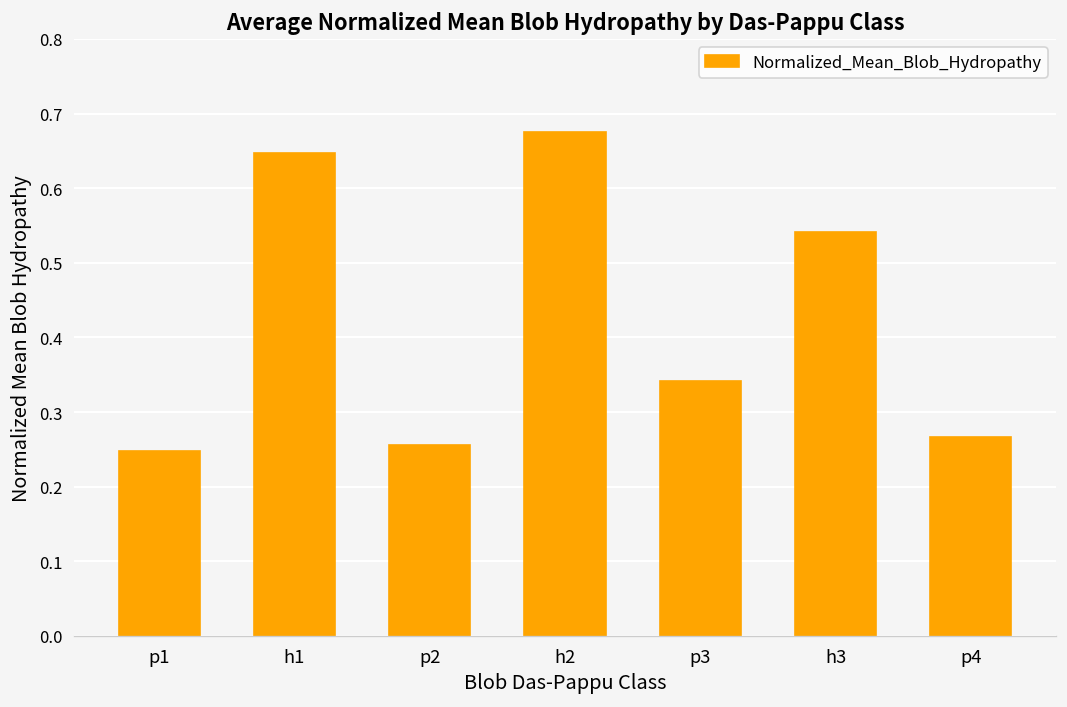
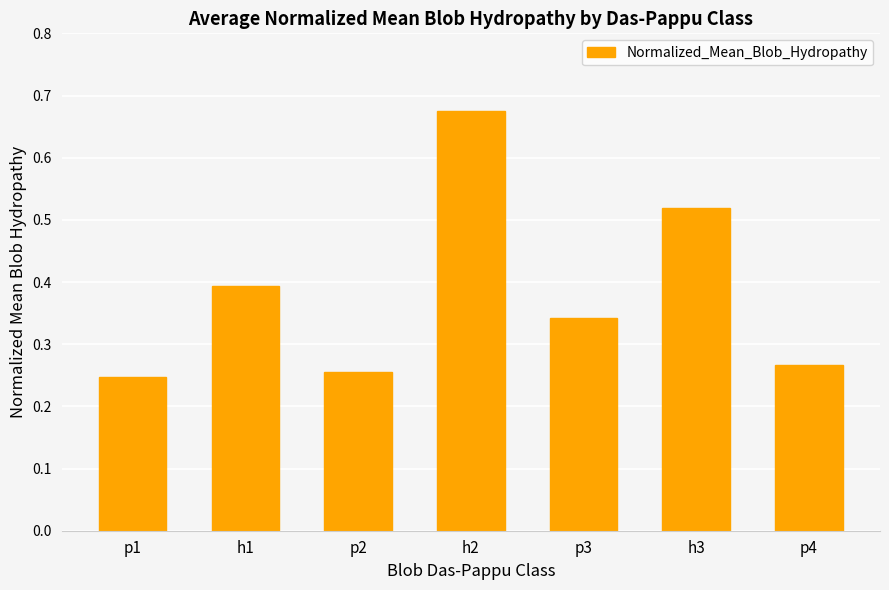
  {
    "p1": 0.25,
-   "h1": 0.65,
+   "h1": 0.39,
    "p2": 0.26,
    "h2": 0.68,
    "p3": 0.34,
-   "h3": 0.54,
+   "h3": 0.52,
    "p4": 0.27
  }
